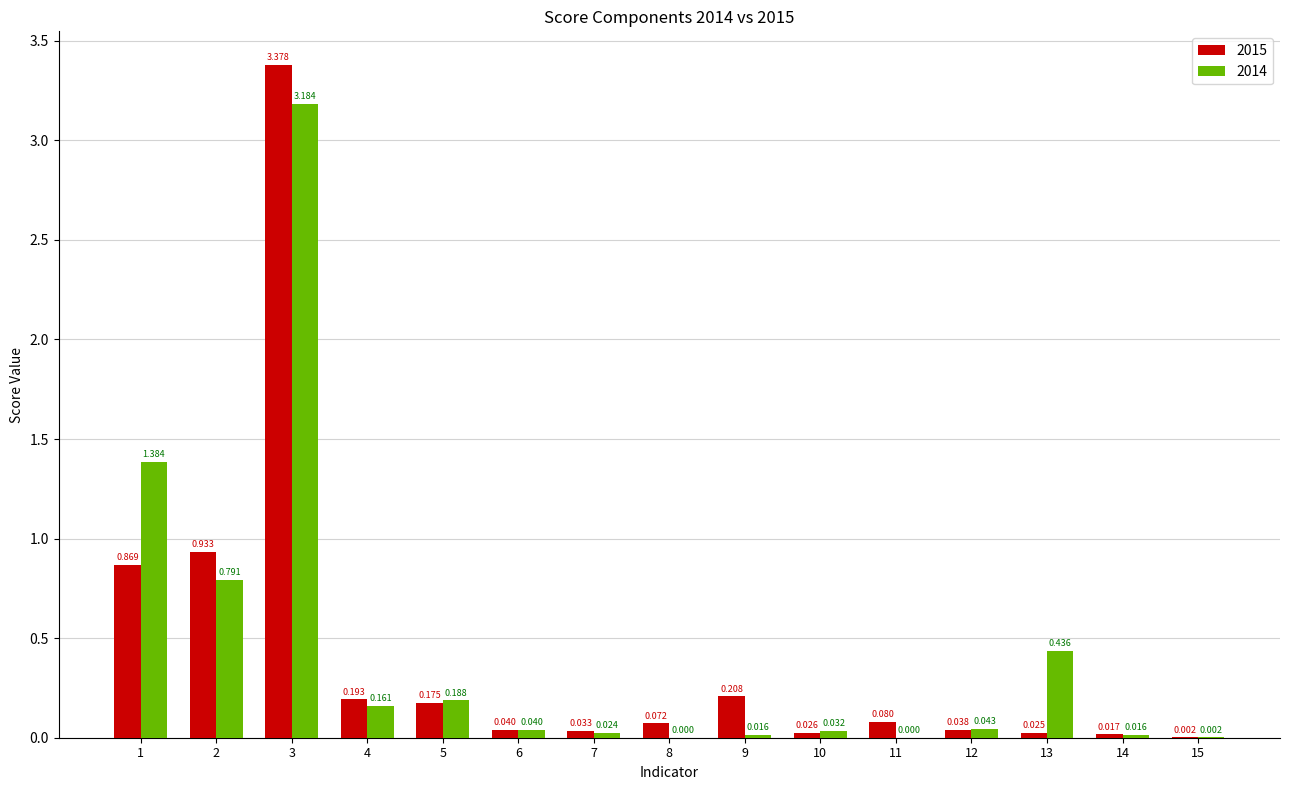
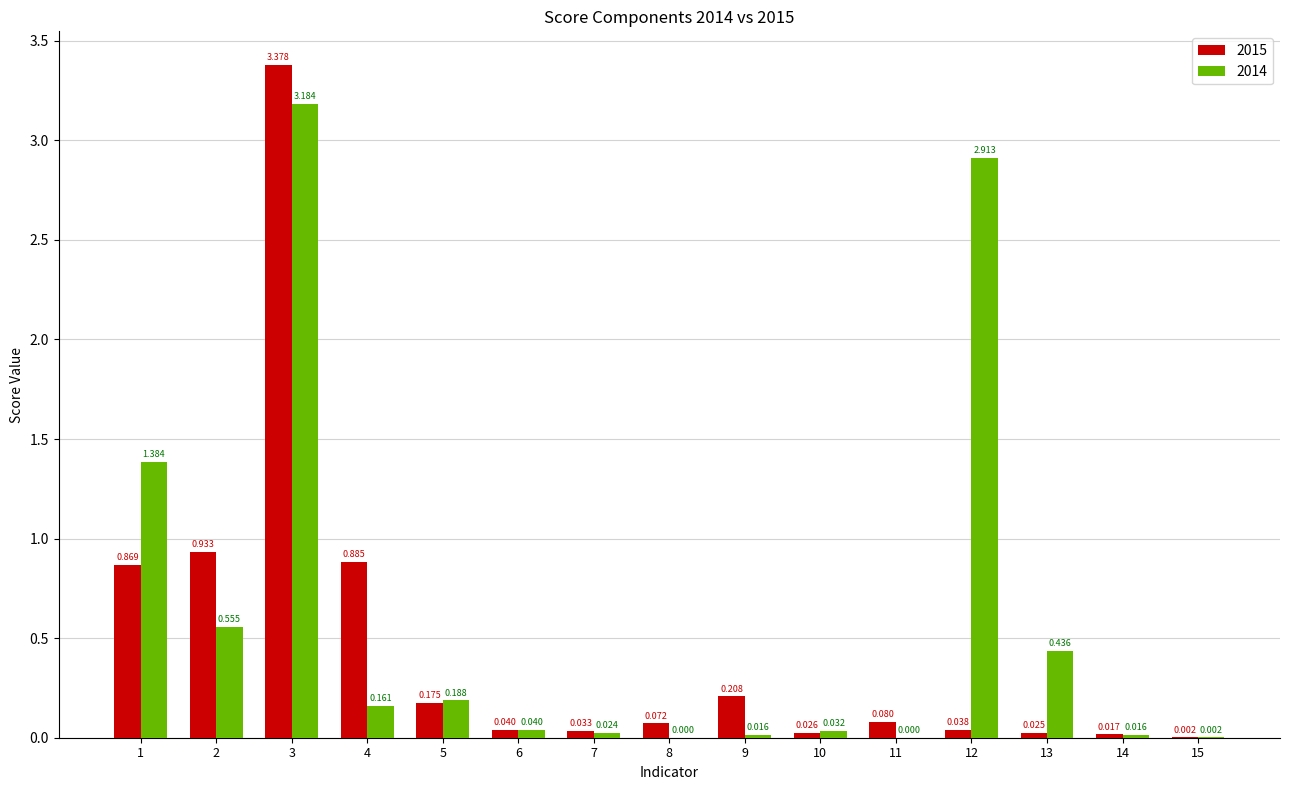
  {
    "2015": {
      "1": 0.869,
      "2": 0.933,
      "3": 3.378,
-     "4": 0.193,
+     "4": 0.885,
      "5": 0.175,
      "6": 0.040,
      "7": 0.033,
      "8": 0.072,
      "9": 0.208,
      "10": 0.026,
      "11": 0.080,
      "12": 0.038,
      "13": 0.025,
      "14": 0.017,
      "15": 0.002
    },
    "2014": {
      "1": 1.384,
-     "2": 0.791,
+     "2": 0.555,
      "3": 3.184,
      "4": 0.161,
      "5": 0.188,
      "6": 0.040,
      "7": 0.024,
      "8": 0.000,
      "9": 0.016,
      "10": 0.032,
      "11": 0.000,
-     "12": 0.043,
+     "12": 2.913,
      "13": 0.436,
      "14": 0.016,
      "15": 0.002
    }
  }
